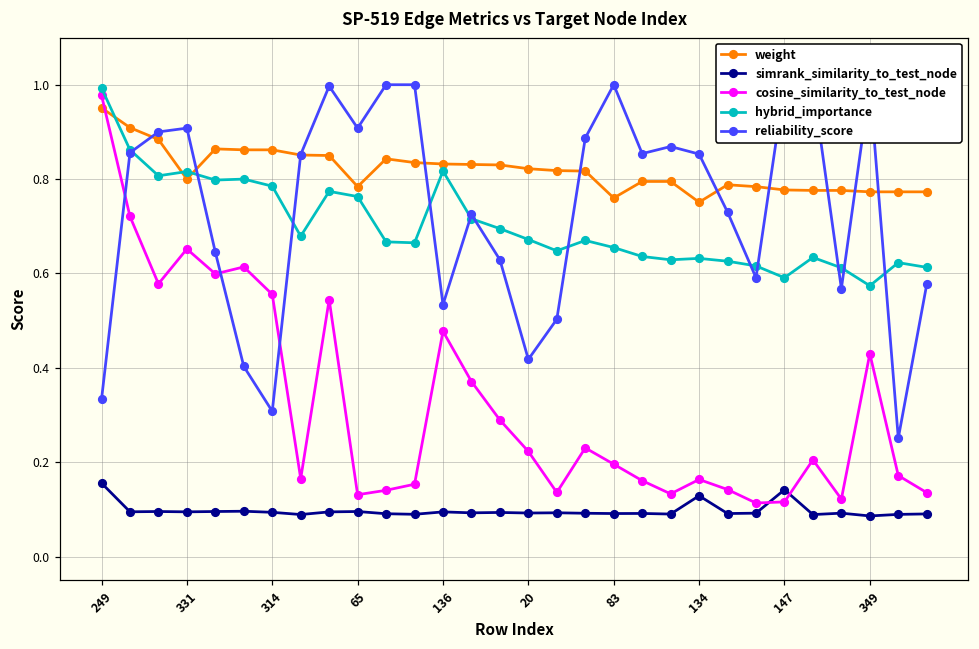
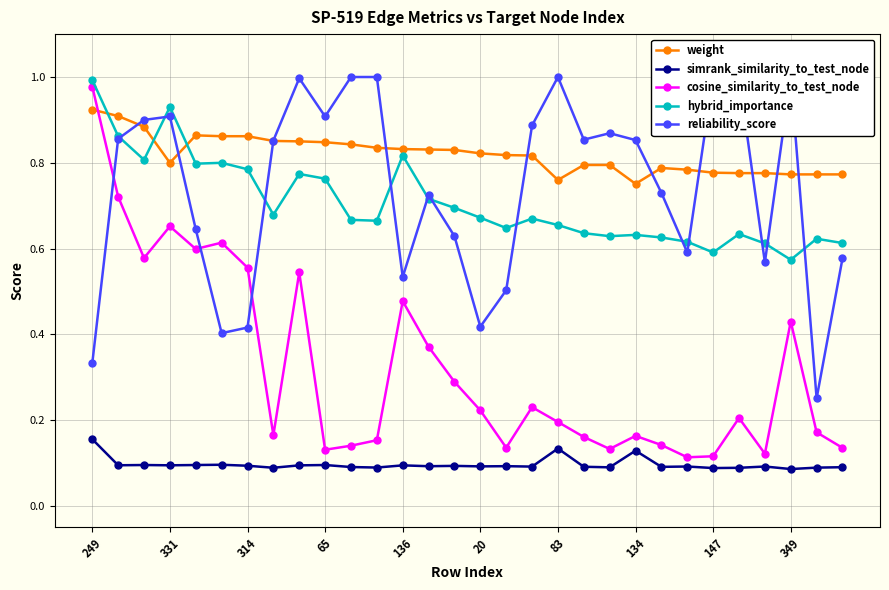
  {
    "weight": {
-     "249": 0.95,
+     "249": 0.92,
      "331": 0.80,
      "314": 0.86,
-     "65": 0.78,
+     "65": 0.85,
      "136": 0.83,
      "20": 0.82,
      "83": 0.76,
      "134": 0.75,
      "147": 0.78,
      "349": 0.77
    },
    "simrank_similarity_to_test_node": {
      "249": 0.16,
      "331": 0.09,
      "314": 0.09,
      "65": 0.10,
      "136": 0.09,
      "20": 0.09,
-     "83": 0.09,
+     "83": 0.13,
      "134": 0.13,
-     "147": 0.14,
+     "147": 0.09,
      "349": 0.09
    },
    "cosine_similarity_to_test_node": {
      "249": 0.98,
      "331": 0.65,
      "314": 0.56,
      "65": 0.13,
      "136": 0.48,
      "20": 0.22,
      "83": 0.20,
      "134": 0.16,
      "147": 0.12,
      "349": 0.43
    },
    "hybrid_importance": {
      "249": 0.99,
-     "331": 0.82,
+     "331": 0.93,
      "314": 0.79,
      "65": 0.76,
      "136": 0.82,
      "20": 0.67,
      "83": 0.66,
      "134": 0.63,
      "147": 0.59,
      "349": 0.57
    },
    "reliability_score": {
      "249": 0.33,
      "331": 0.91,
-     "314": 0.31,
+     "314": 0.42,
      "65": 0.91,
      "136": 0.53,
      "20": 0.42,
      "83": 1.00,
      "134": 0.85
    }
  }
